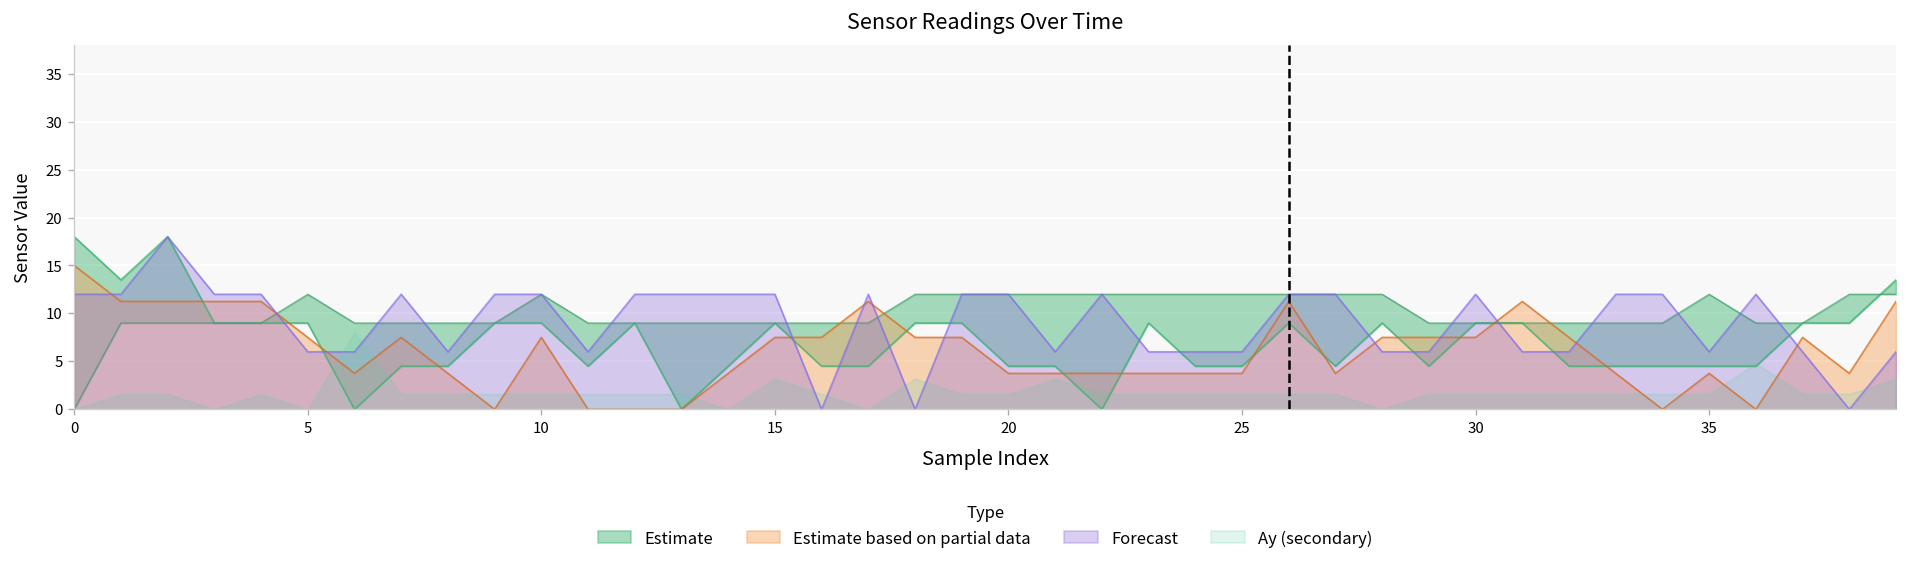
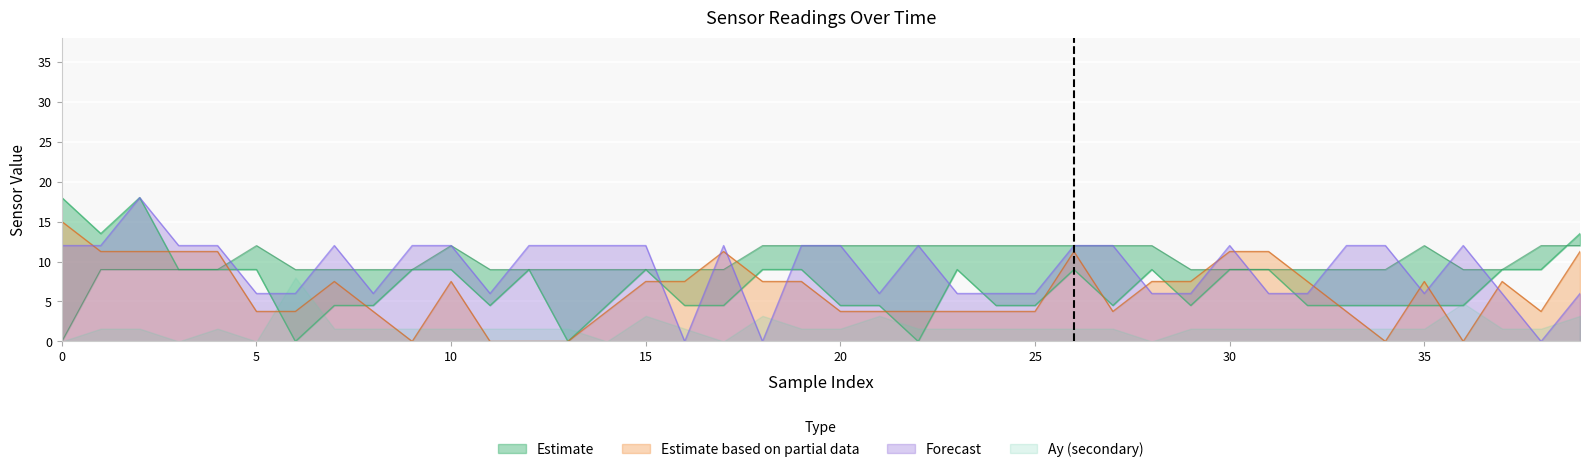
  {
    "Estimate based on partial data": {
      "0": 15,
-     "5": 8,
+     "5": 4,
      "10": 8,
      "15": 8,
      "20": 4,
      "25": 4,
-     "30": 8,
-     "35": 4
+     "30": 11,
+     "35": 8
    }
  }
